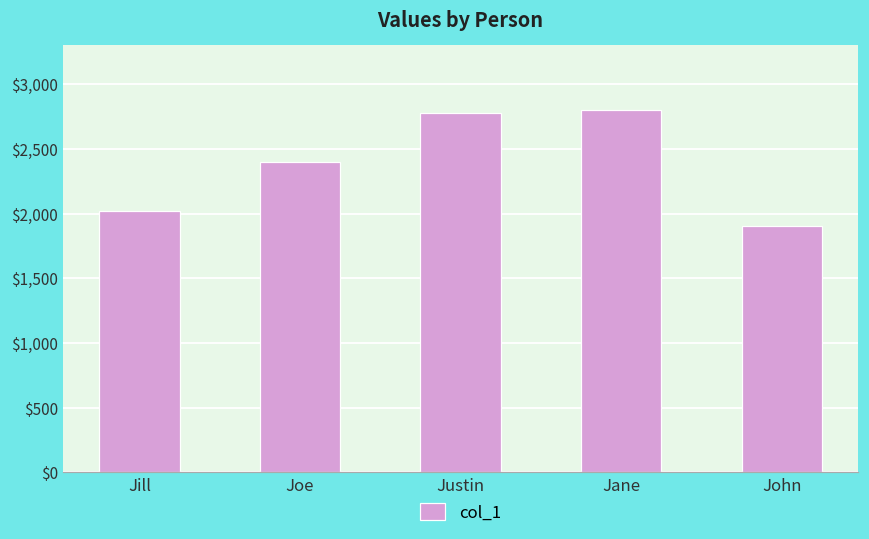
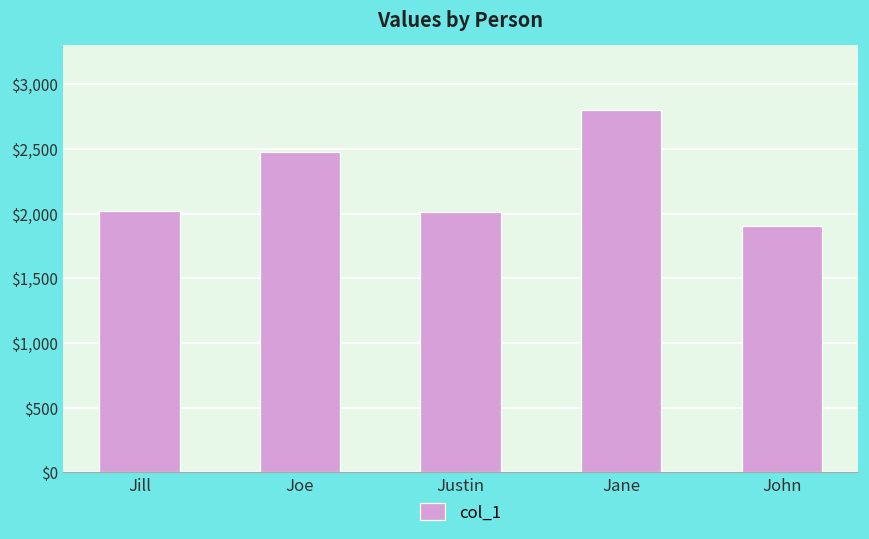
  {
    "Jill": "$2,020",
-   "Joe": "$2,400",
-   "Justin": "$2,780",
+   "Joe": "$2,470",
+   "Justin": "$2,010",
    "Jane": "$2,800",
    "John": "$1,900"
  }
